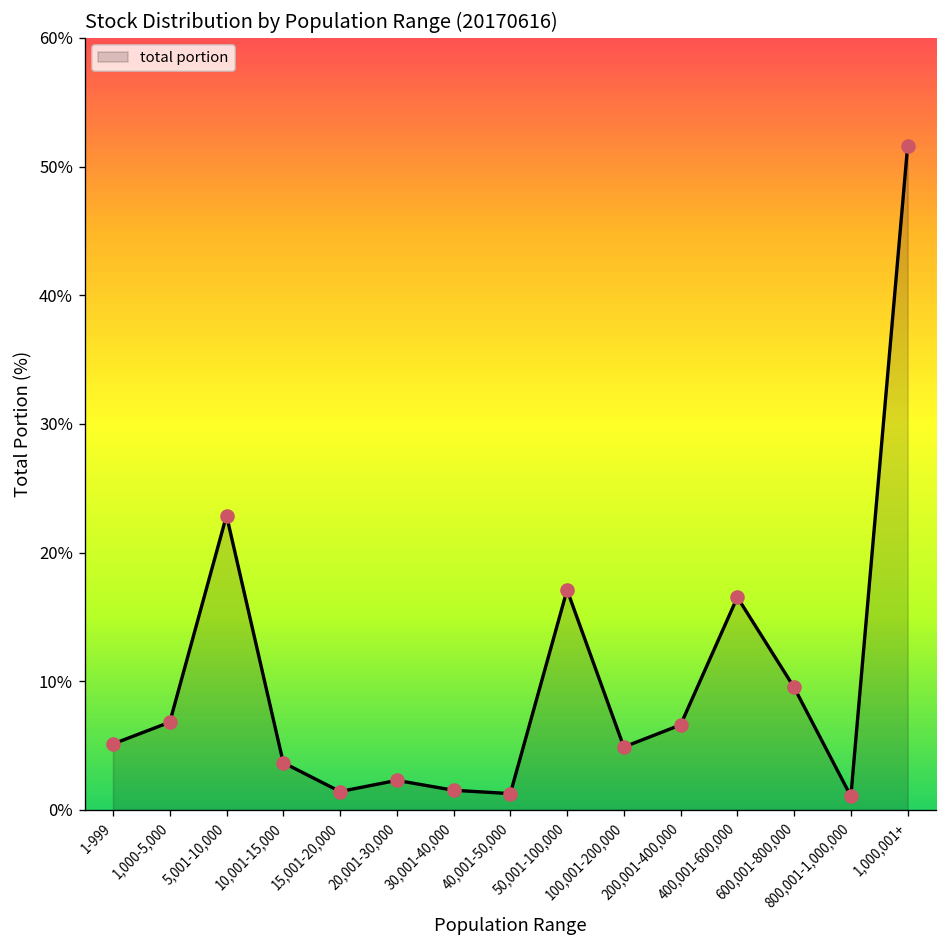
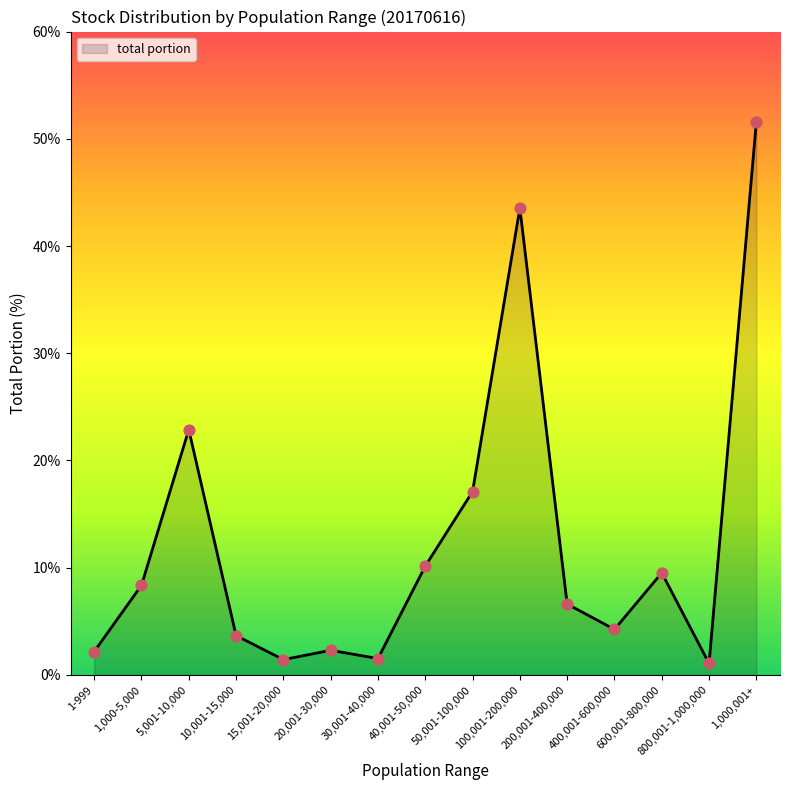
  {
-   "1-999": "5.1%",
-   "1,000-5,000": "6.8%",
+   "1-999": "2.2%",
+   "1,000-5,000": "8.4%",
    "5,001-10,000": "22.9%",
    "10,001-15,000": "3.7%",
    "15,001-20,000": "1.4%",
    "20,001-30,000": "2.3%",
    "30,001-40,000": "1.5%",
-   "40,001-50,000": "1.3%",
+   "40,001-50,000": "10.2%",
    "50,001-100,000": "17.1%",
-   "100,001-200,000": "4.9%",
+   "100,001-200,000": "43.5%",
    "200,001-400,000": "6.6%",
-   "400,001-600,000": "16.5%",
+   "400,001-600,000": "4.3%",
    "600,001-800,000": "9.5%",
    "800,001-1,000,000": "1.1%",
    "1,000,001+": "51.6%"
  }
